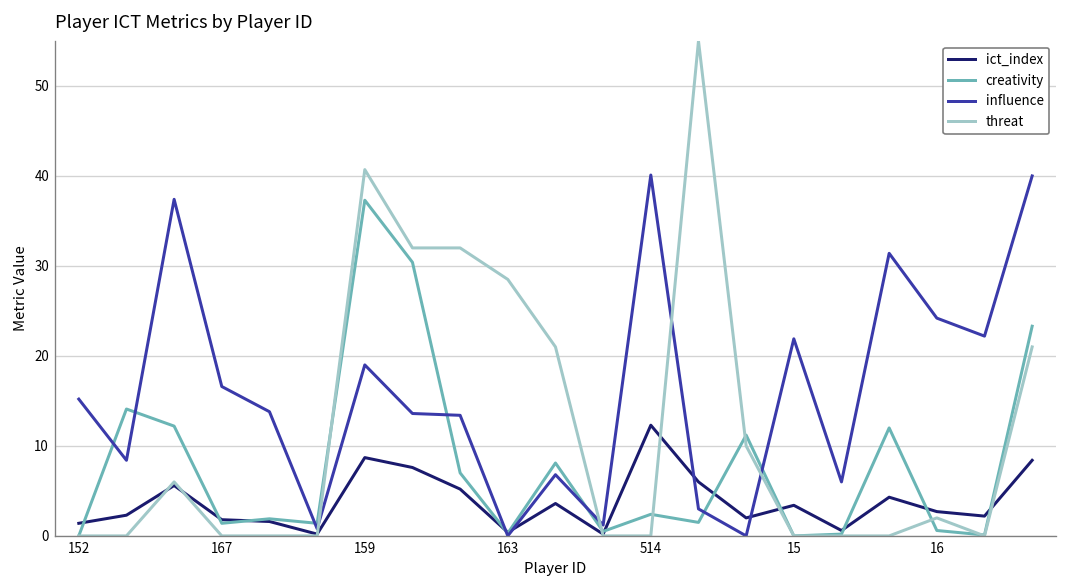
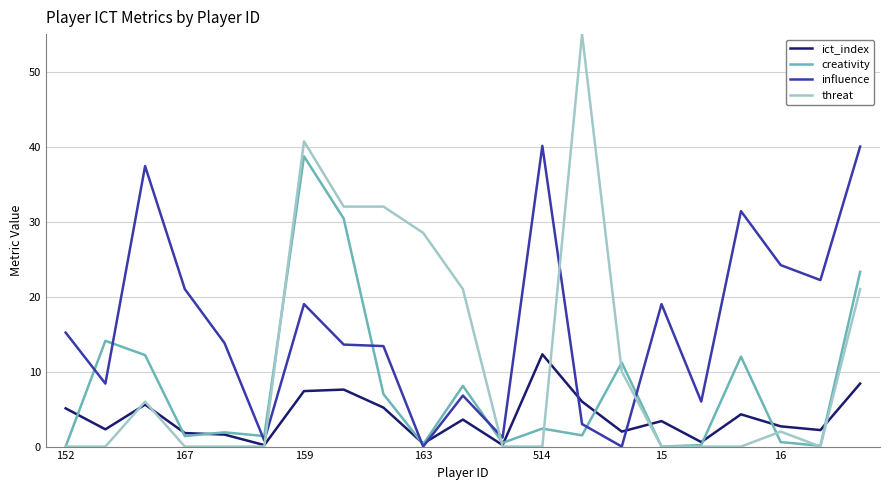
  {
    "ict_index": {
-     "152": 1,
+     "152": 5,
      "167": 2,
-     "159": 9,
+     "159": 7,
      "514": 12,
      "15": 3
    },
    "creativity": {
      "167": 1,
-     "159": 37,
+     "159": 39,
      "514": 2
    },
    "influence": {
      "152": 15,
-     "167": 17,
+     "167": 21,
      "159": 19,
      "514": 40,
-     "15": 22
+     "15": 19
    },
    "threat": {
      "167": 0,
      "159": 41,
      "163": 29,
      "514": 0
    }
  }
